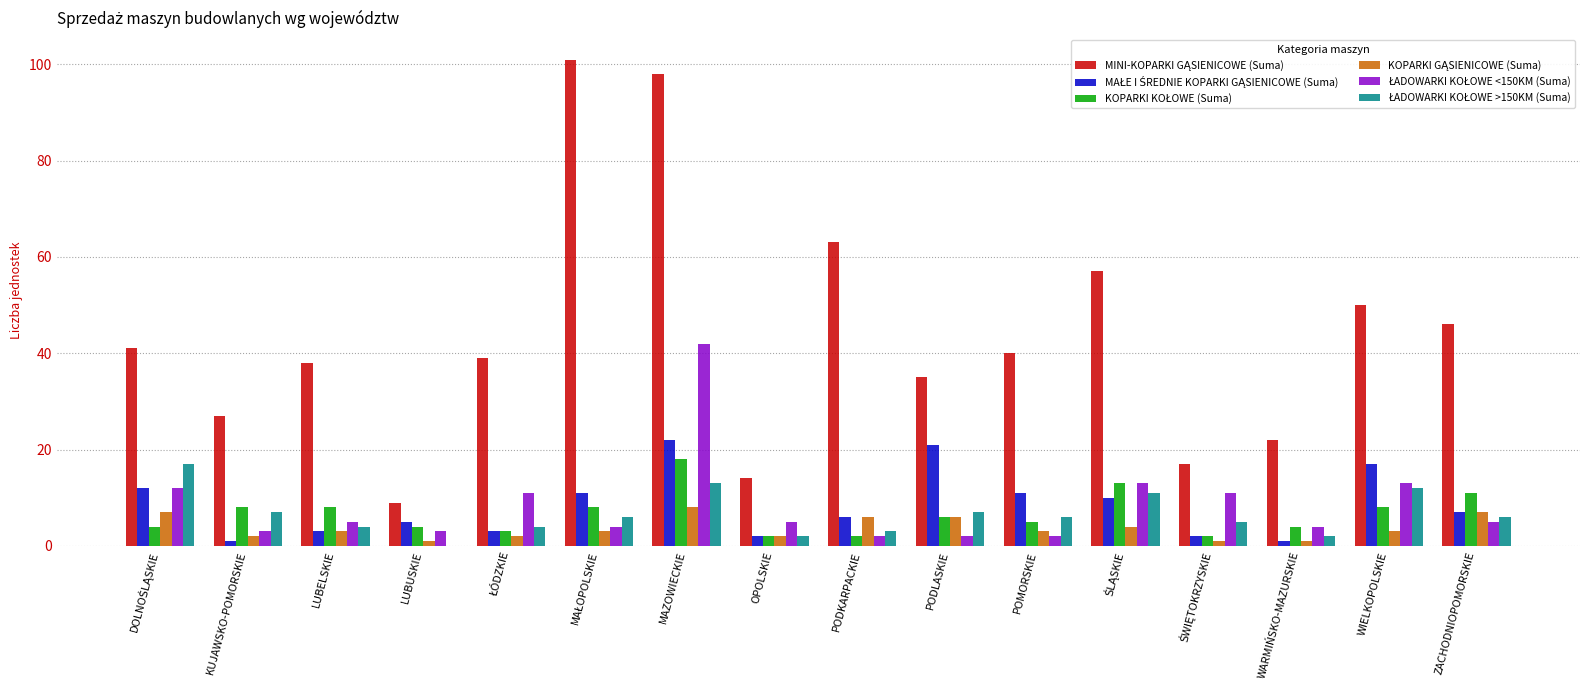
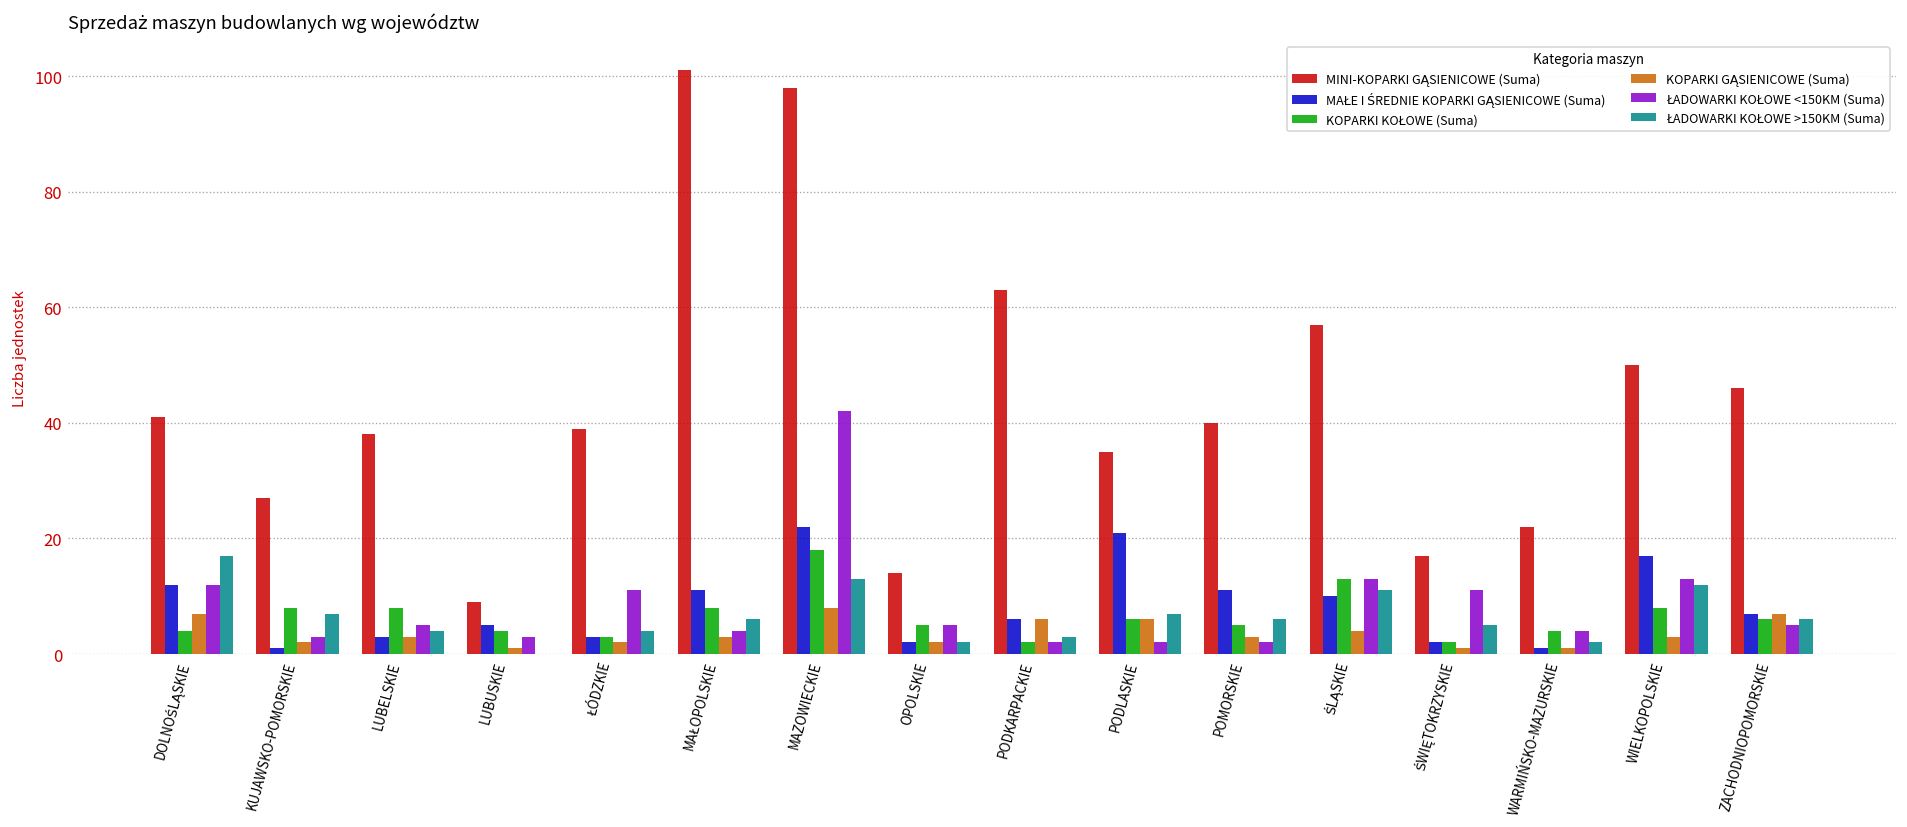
  {
    "MINI-KOPARKI GĄSIENICOWE (Suma)": {
      "DOLNOŚLĄSKIE": 41,
      "KUJAWSKO-POMORSKIE": 27,
      "LUBELSKIE": 38,
      "LUBUSKIE": 9,
      "ŁÓDZKIE": 39,
      "MAŁOPOLSKIE": 101,
      "MAZOWIECKIE": 98,
      "OPOLSKIE": 14,
      "PODKARPACKIE": 63,
      "PODLASKIE": 35,
      "POMORSKIE": 40,
      "ŚLĄSKIE": 57,
      "ŚWIĘTOKRZYSKIE": 17,
      "WARMIŃSKO-MAZURSKIE": 22,
      "WIELKOPOLSKIE": 50,
      "ZACHODNIOPOMORSKIE": 46
    },
    "MAŁE I ŚREDNIE KOPARKI GĄSIENICOWE (Suma)": {
      "DOLNOŚLĄSKIE": 12,
      "KUJAWSKO-POMORSKIE": 1,
      "LUBELSKIE": 3,
      "LUBUSKIE": 5,
      "ŁÓDZKIE": 3,
      "MAŁOPOLSKIE": 11,
      "MAZOWIECKIE": 22,
      "OPOLSKIE": 2,
      "PODKARPACKIE": 6,
      "PODLASKIE": 21,
      "POMORSKIE": 11,
      "ŚLĄSKIE": 10,
      "ŚWIĘTOKRZYSKIE": 2,
      "WARMIŃSKO-MAZURSKIE": 1,
      "WIELKOPOLSKIE": 17,
      "ZACHODNIOPOMORSKIE": 7
    },
    "KOPARKI KOŁOWE (Suma)": {
      "DOLNOŚLĄSKIE": 4,
      "KUJAWSKO-POMORSKIE": 8,
      "LUBELSKIE": 8,
      "LUBUSKIE": 4,
      "ŁÓDZKIE": 3,
      "MAŁOPOLSKIE": 8,
      "MAZOWIECKIE": 18,
-     "OPOLSKIE": 2,
+     "OPOLSKIE": 5,
      "PODKARPACKIE": 2,
      "PODLASKIE": 6,
      "POMORSKIE": 5,
      "ŚLĄSKIE": 13,
      "ŚWIĘTOKRZYSKIE": 2,
      "WARMIŃSKO-MAZURSKIE": 4,
      "WIELKOPOLSKIE": 8,
-     "ZACHODNIOPOMORSKIE": 11
+     "ZACHODNIOPOMORSKIE": 6
    },
    "KOPARKI GĄSIENICOWE (Suma)": {
      "DOLNOŚLĄSKIE": 7,
      "KUJAWSKO-POMORSKIE": 2,
      "LUBELSKIE": 3,
      "LUBUSKIE": 1,
      "ŁÓDZKIE": 2,
      "MAŁOPOLSKIE": 3,
      "MAZOWIECKIE": 8,
      "OPOLSKIE": 2,
      "PODKARPACKIE": 6,
      "PODLASKIE": 6,
      "POMORSKIE": 3,
      "ŚLĄSKIE": 4,
      "ŚWIĘTOKRZYSKIE": 1,
      "WARMIŃSKO-MAZURSKIE": 1,
      "WIELKOPOLSKIE": 3,
      "ZACHODNIOPOMORSKIE": 7
    },
    "ŁADOWARKI KOŁOWE <150KM (Suma)": {
      "DOLNOŚLĄSKIE": 12,
      "KUJAWSKO-POMORSKIE": 3,
      "LUBELSKIE": 5,
      "LUBUSKIE": 3,
      "ŁÓDZKIE": 11,
      "MAŁOPOLSKIE": 4,
      "MAZOWIECKIE": 42,
      "OPOLSKIE": 5,
      "PODKARPACKIE": 2,
      "PODLASKIE": 2,
      "POMORSKIE": 2,
      "ŚLĄSKIE": 13,
      "ŚWIĘTOKRZYSKIE": 11,
      "WARMIŃSKO-MAZURSKIE": 4,
      "WIELKOPOLSKIE": 13,
      "ZACHODNIOPOMORSKIE": 5
    },
    "ŁADOWARKI KOŁOWE >150KM (Suma)": {
      "DOLNOŚLĄSKIE": 17,
      "KUJAWSKO-POMORSKIE": 7,
      "LUBELSKIE": 4,
      "LUBUSKIE": 0,
      "ŁÓDZKIE": 4,
      "MAŁOPOLSKIE": 6,
      "MAZOWIECKIE": 13,
      "OPOLSKIE": 2,
      "PODKARPACKIE": 3,
      "PODLASKIE": 7,
      "POMORSKIE": 6,
      "ŚLĄSKIE": 11,
      "ŚWIĘTOKRZYSKIE": 5,
      "WARMIŃSKO-MAZURSKIE": 2,
      "WIELKOPOLSKIE": 12,
      "ZACHODNIOPOMORSKIE": 6
    }
  }
